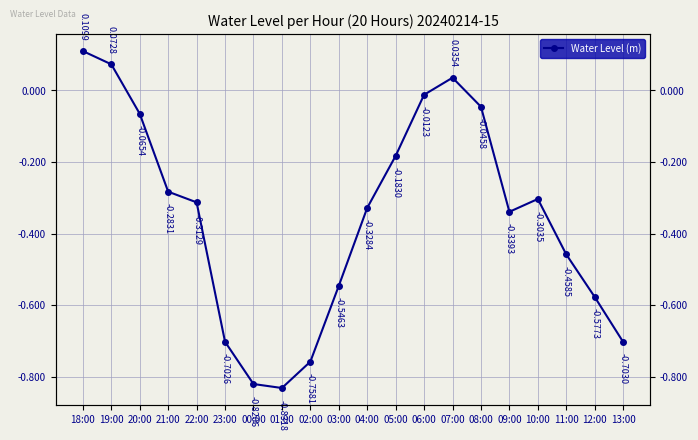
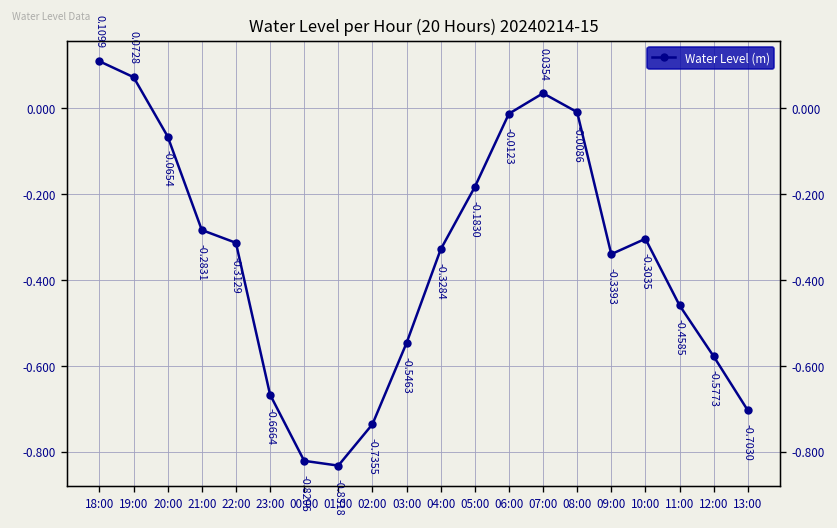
  {
    "18:00": 0.1099,
    "19:00": 0.0728,
    "20:00": -0.0654,
    "21:00": -0.2831,
    "22:00": -0.3129,
-   "23:00": -0.7026,
+   "23:00": -0.6664,
    "00:00": -0.8206,
    "01:00": -0.8318,
-   "02:00": -0.7581,
+   "02:00": -0.7355,
    "03:00": -0.5463,
    "04:00": -0.3284,
    "05:00": -0.1830,
    "06:00": -0.0123,
    "07:00": 0.0354,
-   "08:00": -0.0458,
+   "08:00": -0.0086,
    "09:00": -0.3393,
    "10:00": -0.3035,
    "11:00": -0.4585,
    "12:00": -0.5773,
    "13:00": -0.7030
  }
